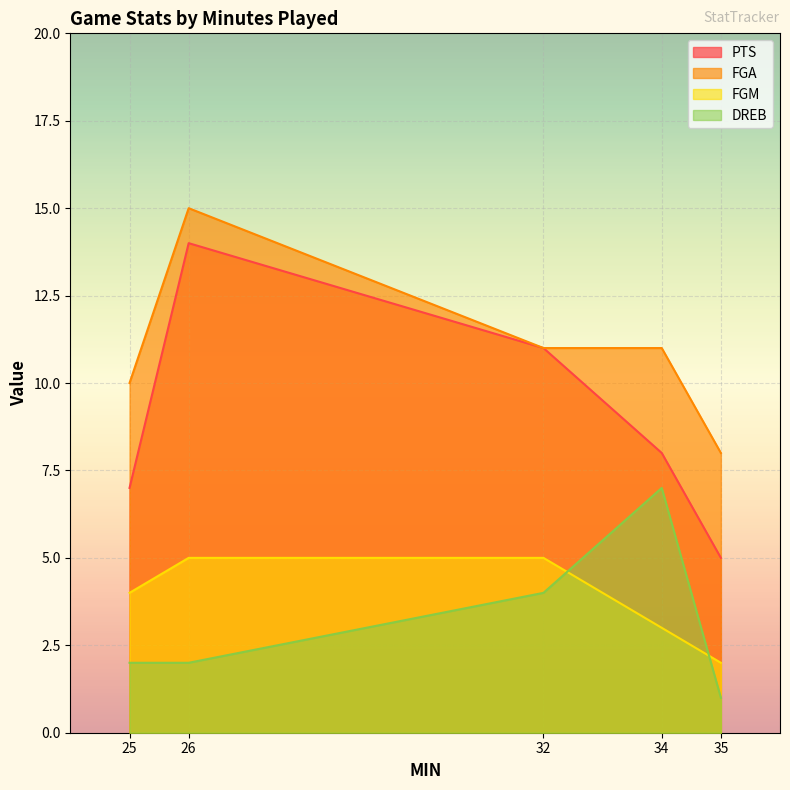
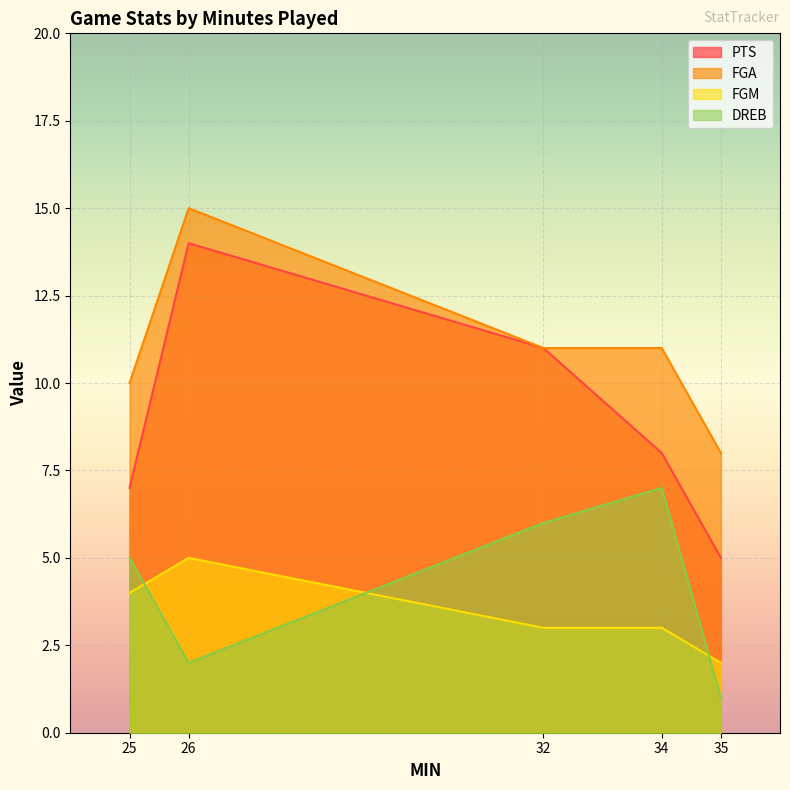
  {
    "PTS": {
      "25": 7,
      "26": 14,
      "34": 8,
      "35": 5
    },
    "FGA": {
      "25": 10,
      "26": 15,
      "34": 11,
      "35": 8
    },
    "FGM": {
      "25": 4,
      "26": 5,
-     "32": 5,
+     "32": 3,
      "34": 3,
      "35": 2
    },
    "DREB": {
-     "25": 2,
+     "25": 5,
      "26": 2,
-     "32": 4,
+     "32": 6,
      "34": 7,
      "35": 1
    }
  }
